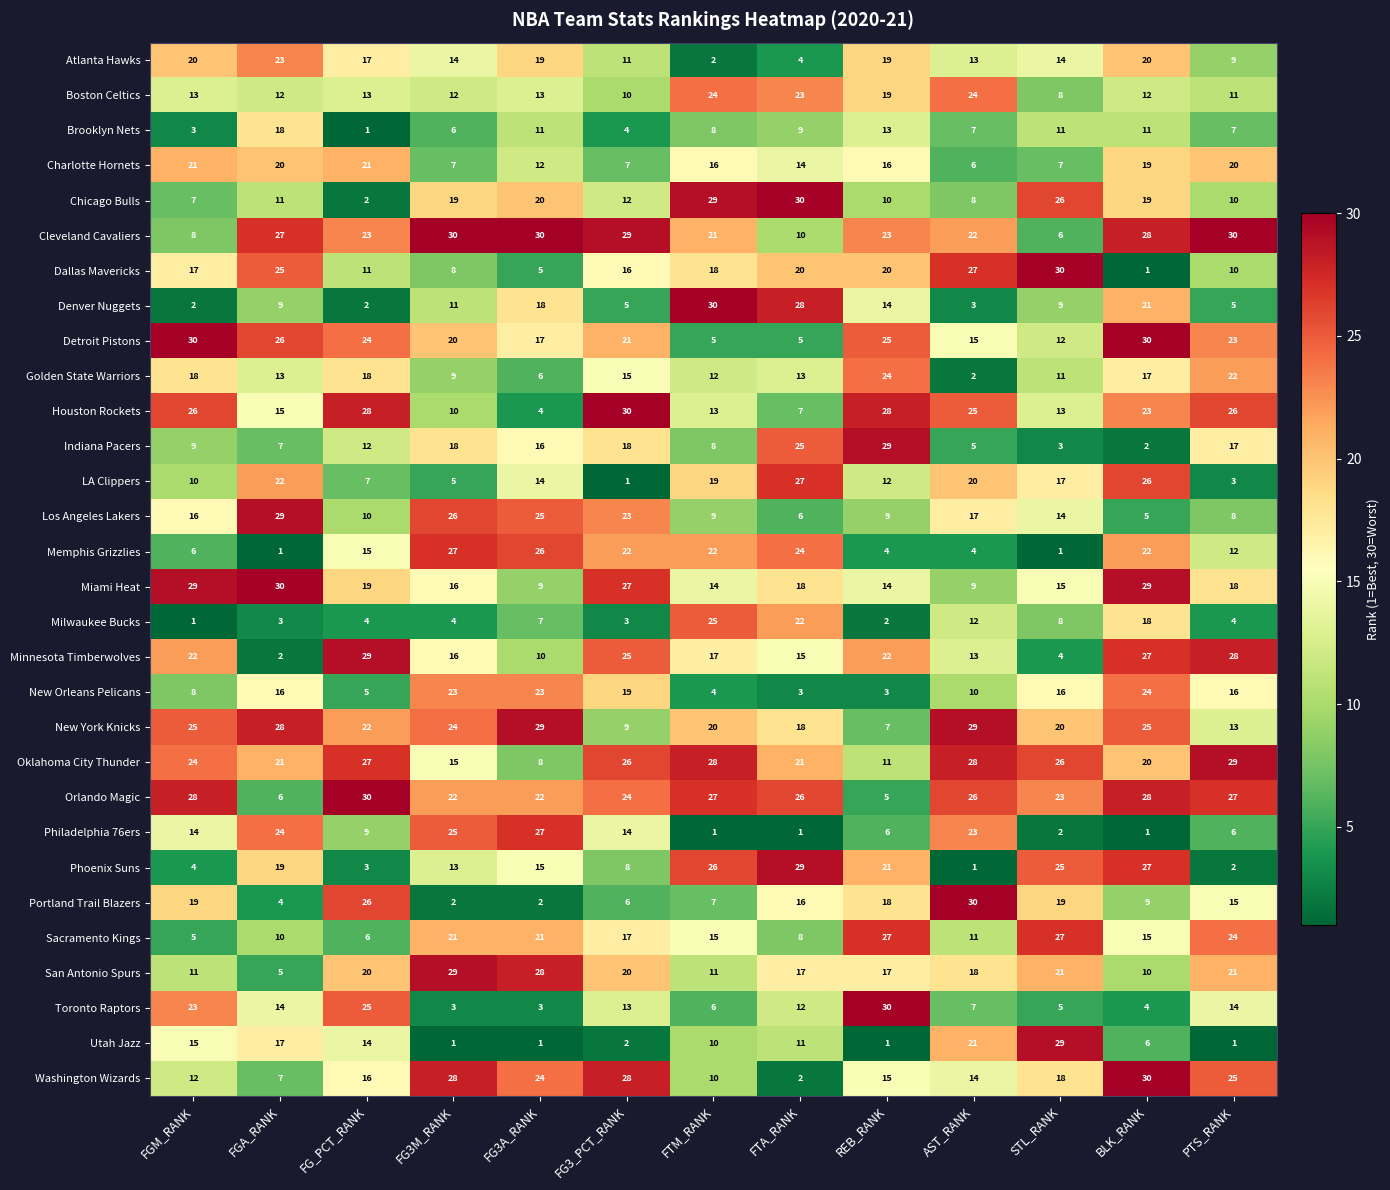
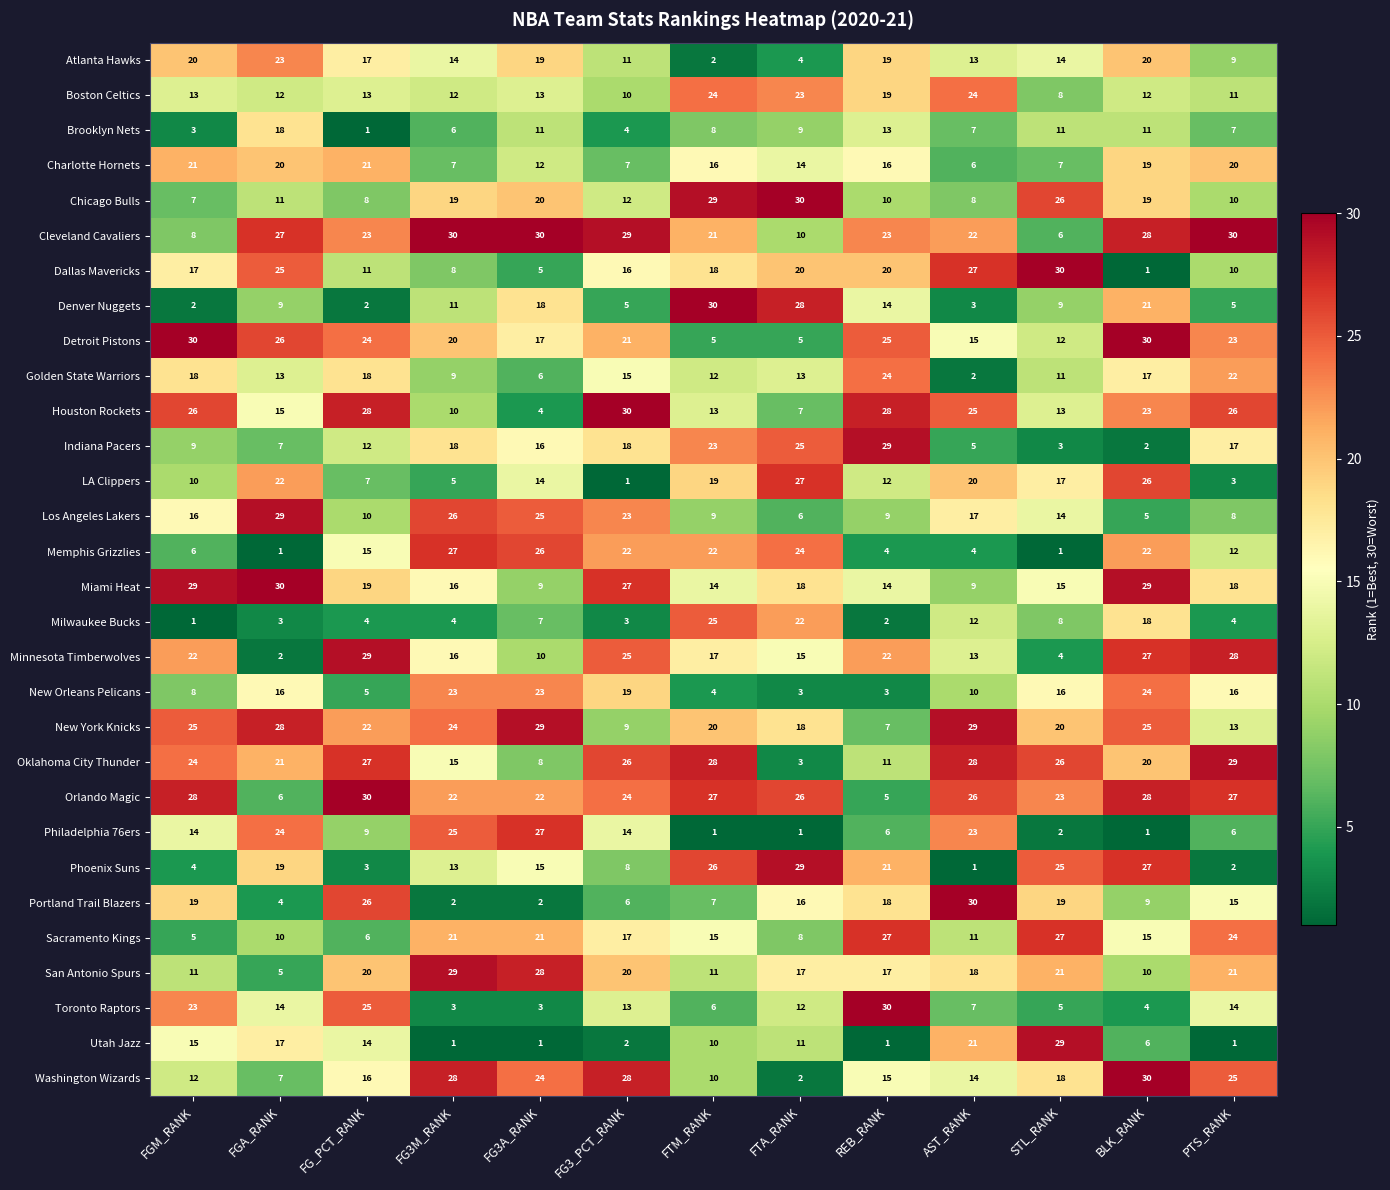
  {
    "Chicago Bulls": {
      "FGM_RANK": 7,
      "FGA_RANK": 11,
-     "FG_PCT_RANK": 2,
+     "FG_PCT_RANK": 8,
      "FG3M_RANK": 19,
      "FG3A_RANK": 20,
      "FG3_PCT_RANK": 12,
      "FTM_RANK": 29,
      "FTA_RANK": 30,
      "REB_RANK": 10,
      "AST_RANK": 8,
      "STL_RANK": 26,
      "BLK_RANK": 19,
      "PTS_RANK": 10
    },
    "Indiana Pacers": {
      "FGM_RANK": 9,
      "FGA_RANK": 7,
      "FG_PCT_RANK": 12,
      "FG3M_RANK": 18,
      "FG3A_RANK": 16,
      "FG3_PCT_RANK": 18,
-     "FTM_RANK": 8,
+     "FTM_RANK": 23,
      "FTA_RANK": 25,
      "REB_RANK": 29,
      "AST_RANK": 5,
      "STL_RANK": 3,
      "BLK_RANK": 2,
      "PTS_RANK": 17
    },
    "Oklahoma City Thunder": {
      "FGM_RANK": 24,
      "FGA_RANK": 21,
      "FG_PCT_RANK": 27,
      "FG3M_RANK": 15,
      "FG3A_RANK": 8,
      "FG3_PCT_RANK": 26,
      "FTM_RANK": 28,
-     "FTA_RANK": 21,
+     "FTA_RANK": 3,
      "REB_RANK": 11,
      "AST_RANK": 28,
      "STL_RANK": 26,
      "BLK_RANK": 20,
      "PTS_RANK": 29
    }
  }
